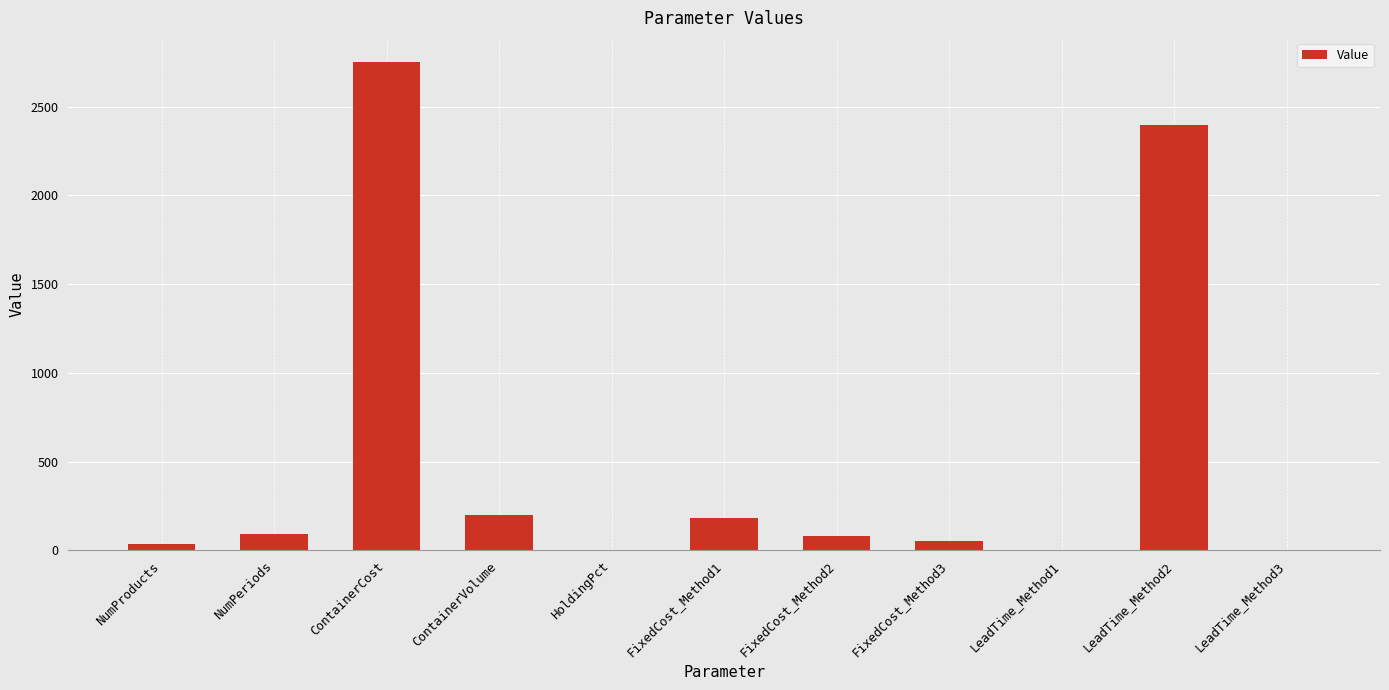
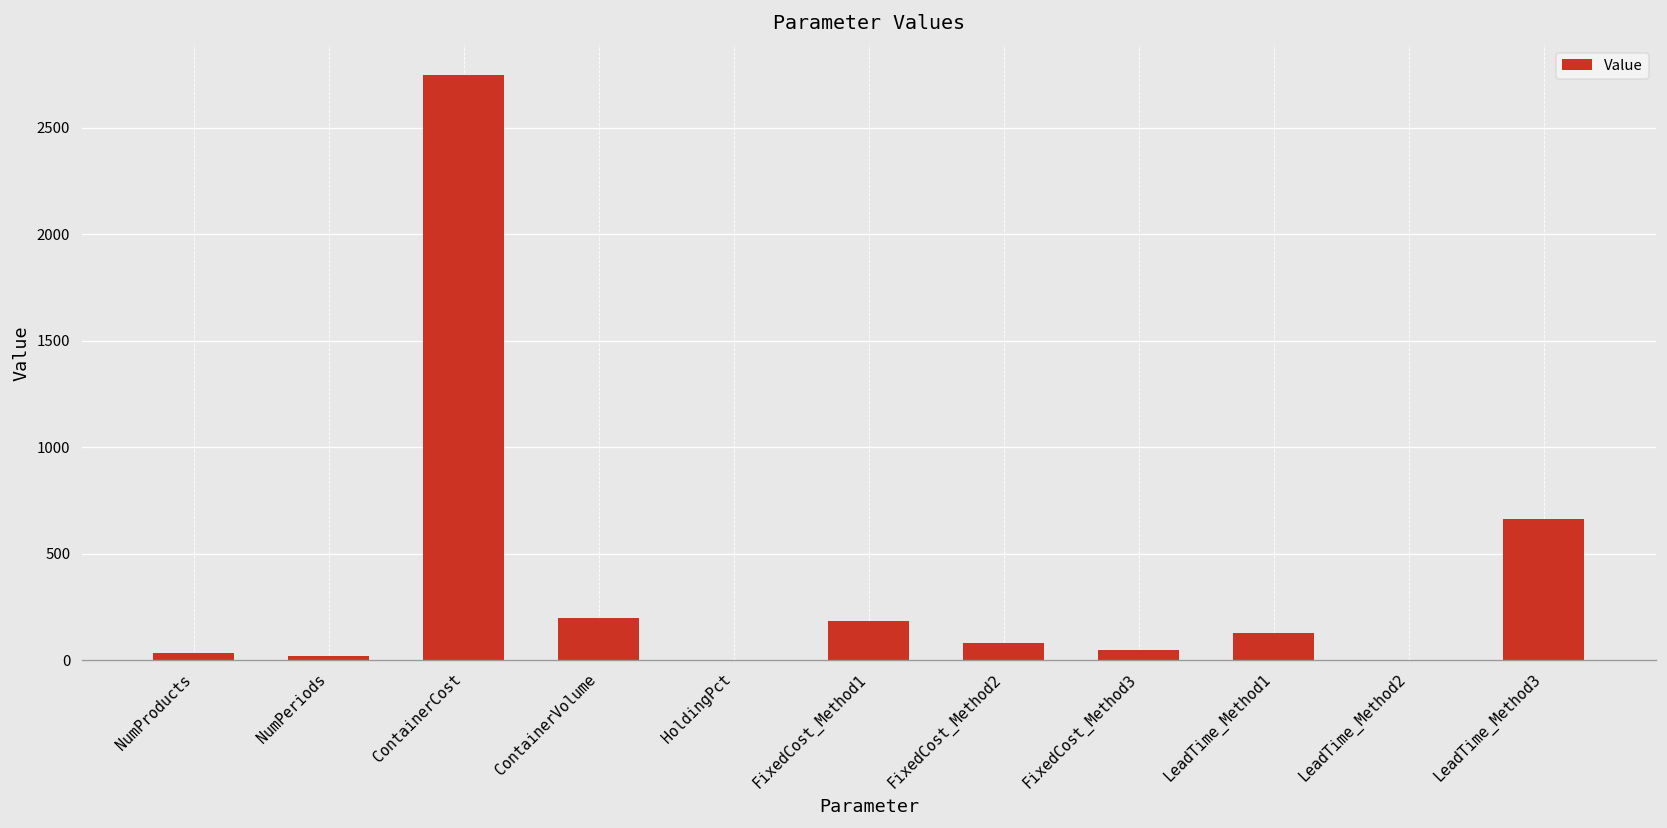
  {
    "NumProducts": 30,
-   "NumPeriods": 90,
+   "NumPeriods": 20,
    "ContainerCost": 2750,
    "ContainerVolume": 200,
    "FixedCost_Method1": 180,
    "FixedCost_Method2": 80,
    "FixedCost_Method3": 50,
-   "LeadTime_Method1": 0,
-   "LeadTime_Method2": 2400,
-   "LeadTime_Method3": 0
+   "LeadTime_Method1": 130,
+   "LeadTime_Method2": 0,
+   "LeadTime_Method3": 670
  }
